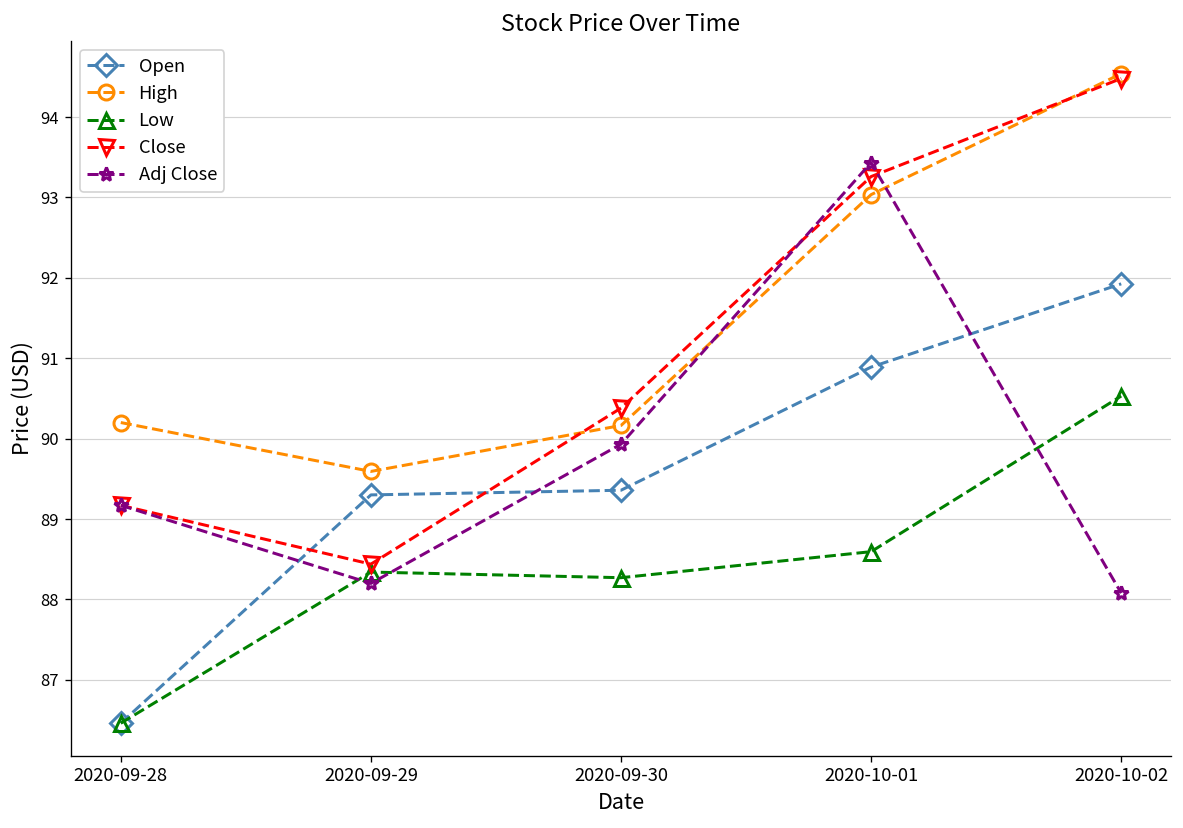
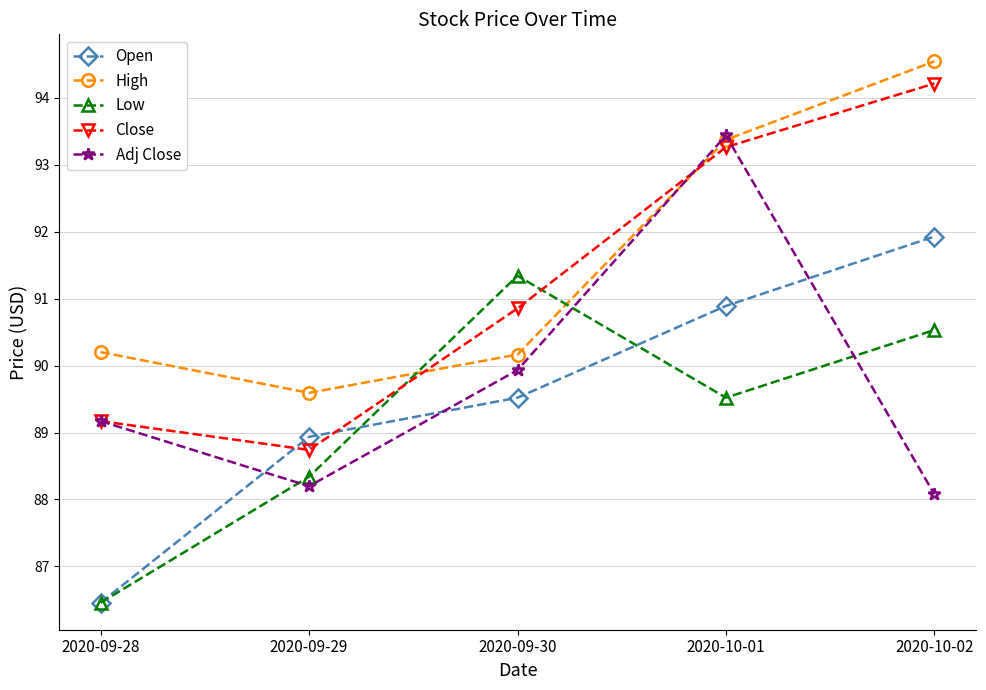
  {
    "Open": {
-     "2020-09-29": 89.3,
-     "2020-09-30": 89.4,
+     "2020-09-29": 88.9,
+     "2020-09-30": 89.5,
      "2020-10-01": 90.9,
      "2020-10-02": 91.9
    },
    "High": {
      "2020-09-28": 90.2,
      "2020-09-29": 89.6,
      "2020-09-30": 90.2,
-     "2020-10-01": 93.0,
+     "2020-10-01": 93.4,
      "2020-10-02": 94.5
    },
    "Low": {
      "2020-09-29": 88.3,
-     "2020-09-30": 88.3,
-     "2020-10-01": 88.6,
+     "2020-09-30": 91.3,
+     "2020-10-01": 89.5,
      "2020-10-02": 90.5
    },
    "Close": {
-     "2020-09-29": 88.4,
-     "2020-09-30": 90.4,
+     "2020-09-29": 88.7,
+     "2020-09-30": 90.9,
      "2020-10-01": 93.3,
-     "2020-10-02": 94.5
+     "2020-10-02": 94.2
    },
    "Adj Close": {
      "2020-09-29": 88.2,
      "2020-09-30": 89.9,
      "2020-10-01": 93.4,
      "2020-10-02": 88.1
    }
  }
